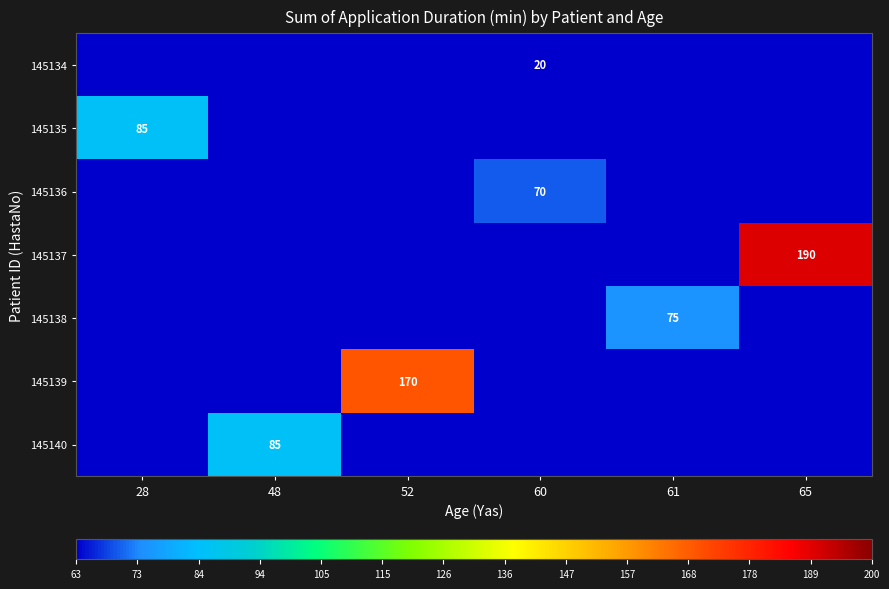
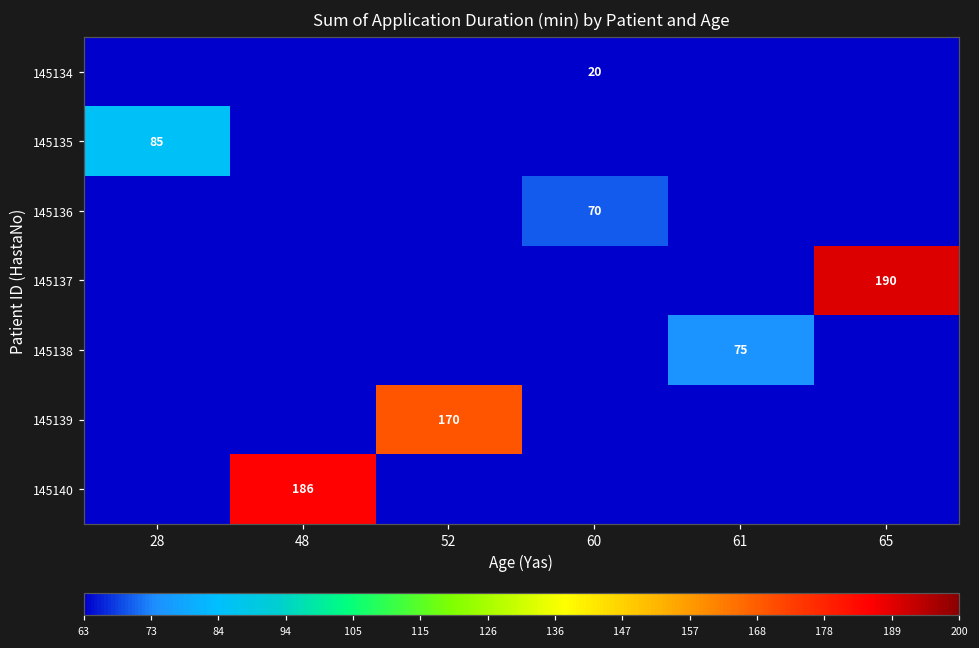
  {
    "145134": {
      "60": 20
    },
    "145135": {
      "28": 85
    },
    "145136": {
      "60": 70
    },
    "145137": {
      "65": 190
    },
    "145138": {
      "61": 75
    },
    "145139": {
      "52": 170
    },
    "145140": {
-     "48": 85
+     "48": 186
    }
  }
